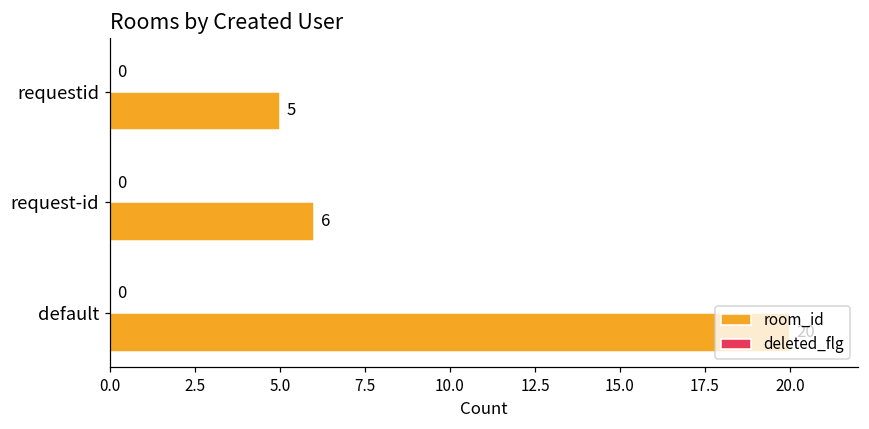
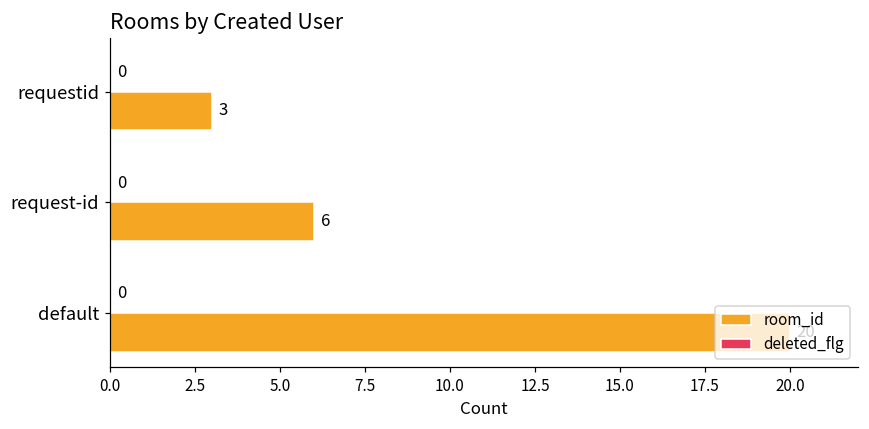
  {
    "room_id": {
-     "requestid": 5,
+     "requestid": 3,
      "request-id": 6
    },
    "deleted_flg": {
      "requestid": 0,
      "request-id": 0,
      "default": 0
    }
  }
